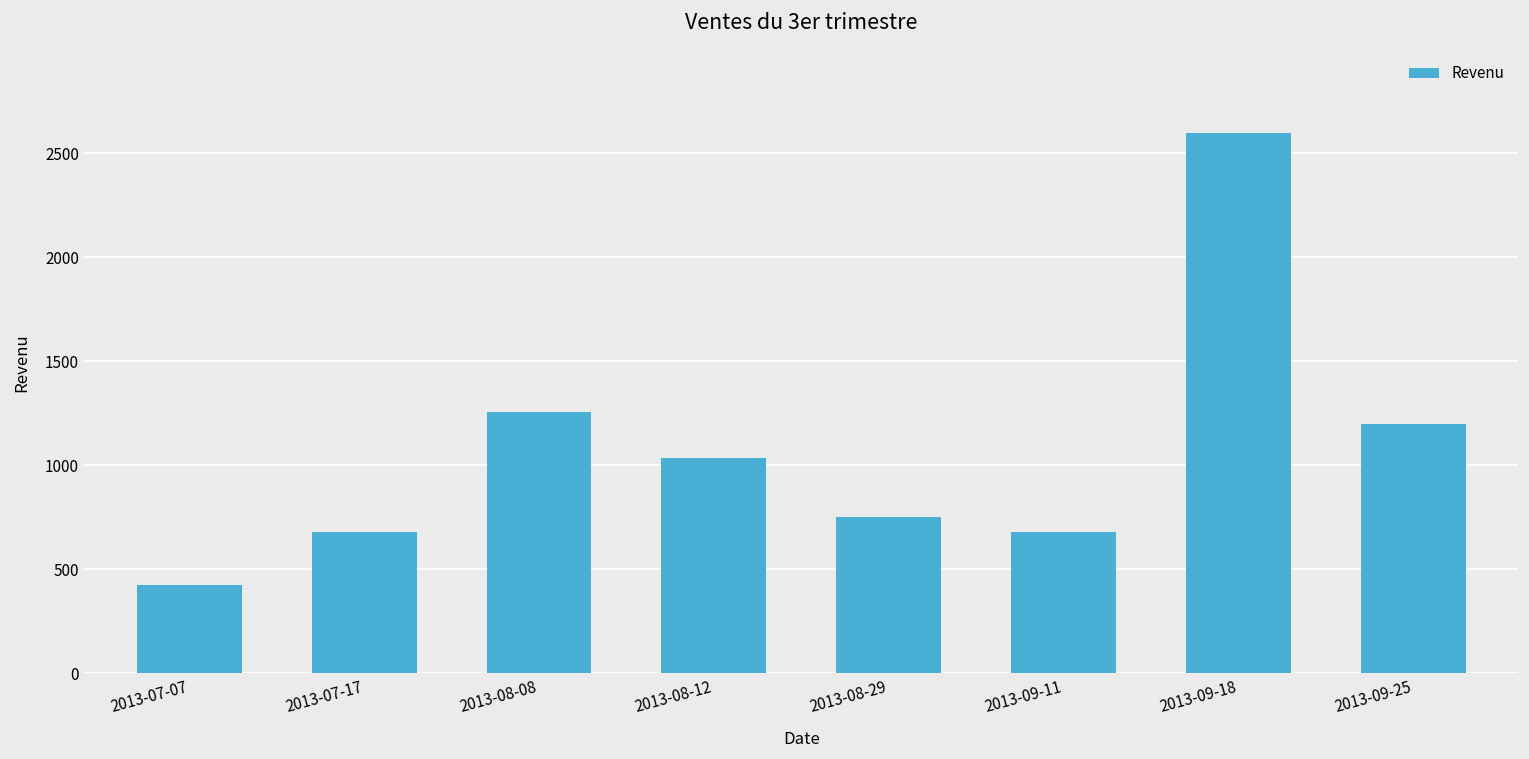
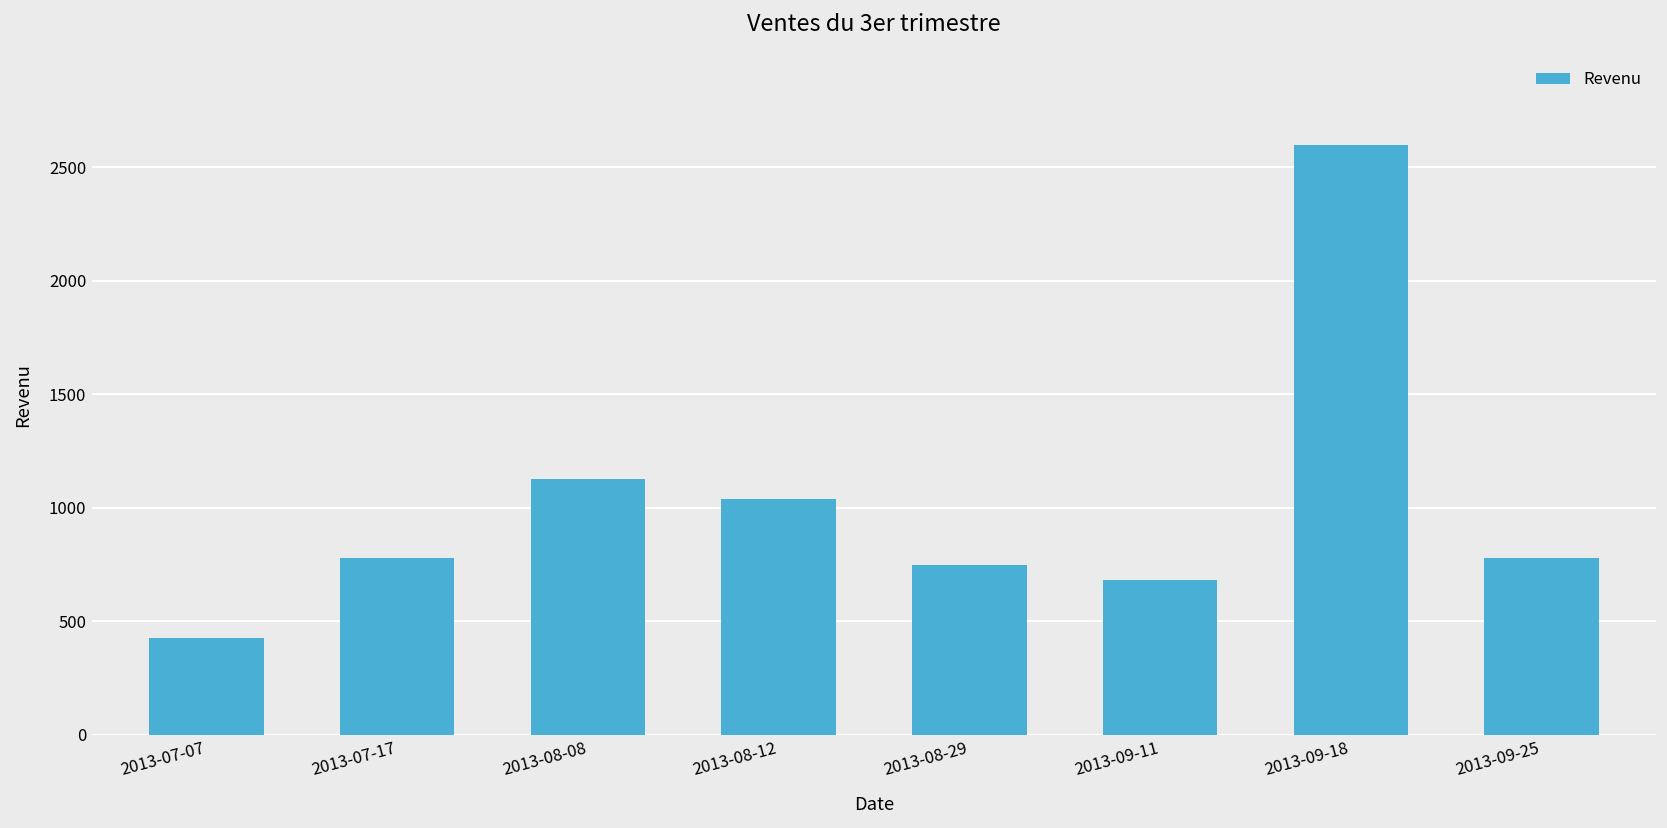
  {
    "2013-07-07": 430,
-   "2013-07-17": 680,
-   "2013-08-08": 1260,
+   "2013-07-17": 780,
+   "2013-08-08": 1130,
    "2013-08-12": 1040,
    "2013-08-29": 750,
    "2013-09-11": 680,
    "2013-09-18": 2600,
-   "2013-09-25": 1200
+   "2013-09-25": 780
  }
